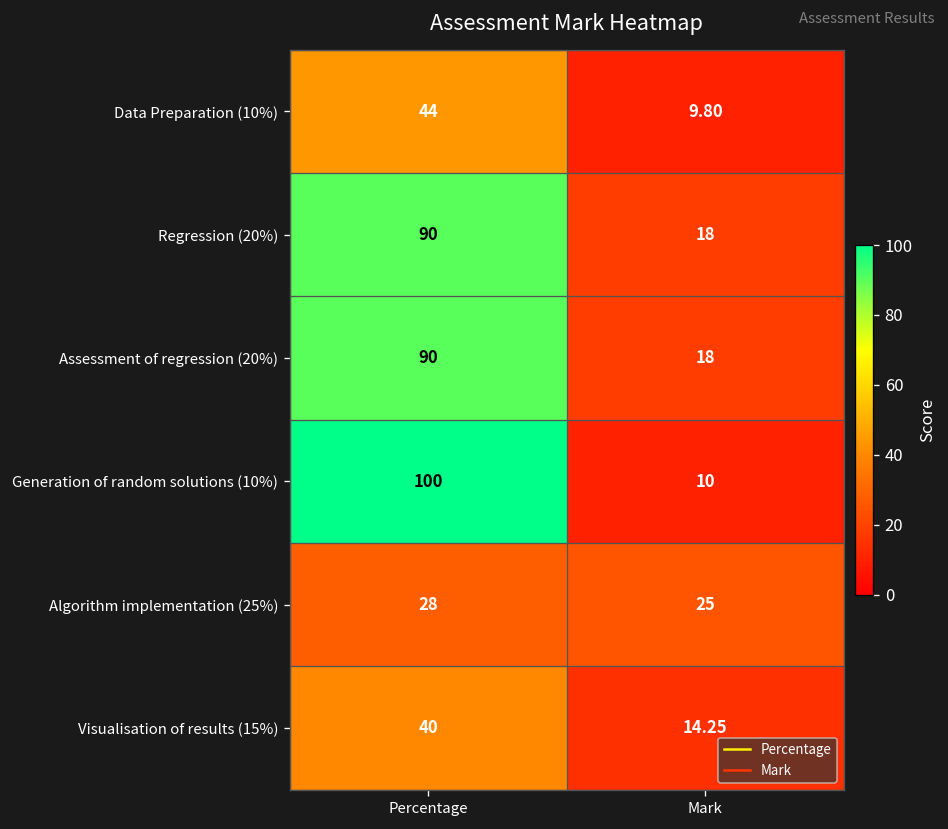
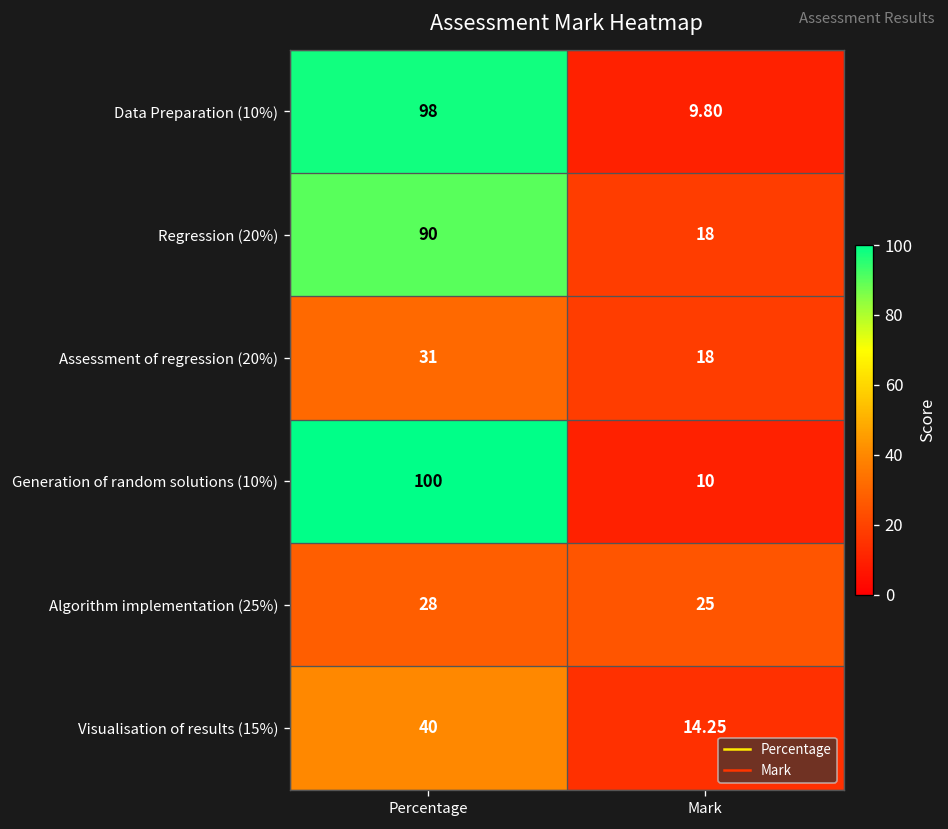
  {
    "Data Preparation (10%)": {
-     "Percentage": 44,
+     "Percentage": 98,
      "Mark": 9.80
    },
    "Regression (20%)": {
      "Percentage": 90,
      "Mark": 18
    },
    "Assessment of regression (20%)": {
-     "Percentage": 90,
+     "Percentage": 31,
      "Mark": 18
    },
    "Generation of random solutions (10%)": {
      "Percentage": 100,
      "Mark": 10
    },
    "Algorithm implementation (25%)": {
      "Percentage": 28,
      "Mark": 25
    },
    "Visualisation of results (15%)": {
      "Percentage": 40,
      "Mark": 14.25
    }
  }
